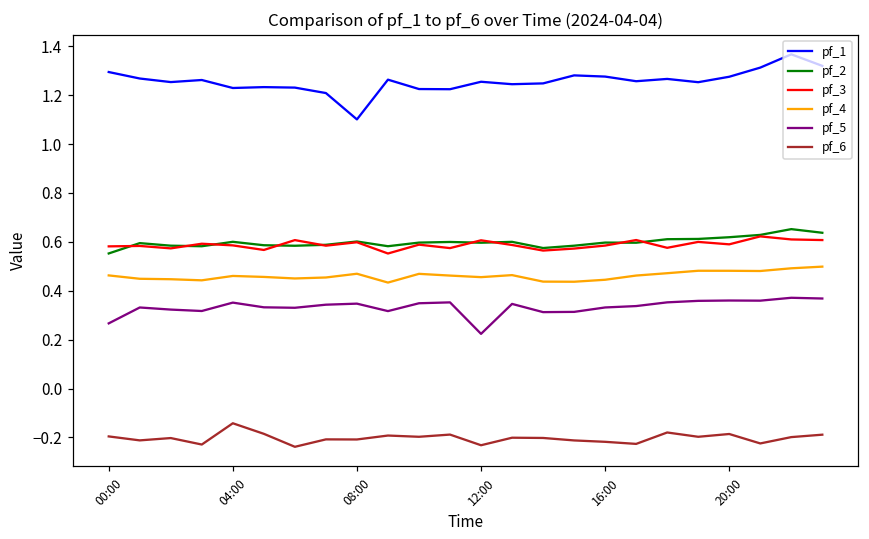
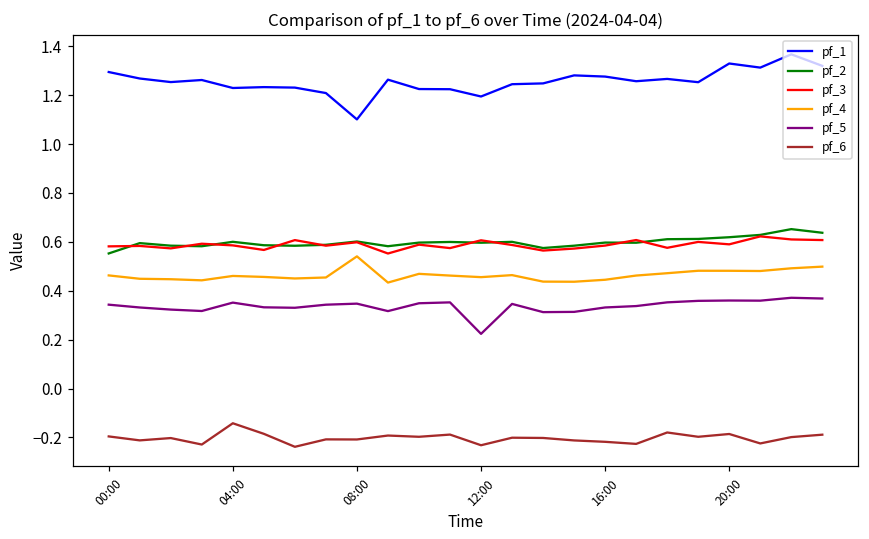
  {
    "pf_1": {
      "00:00": 1.29,
      "04:00": 1.23,
      "08:00": 1.10,
-     "12:00": 1.25,
+     "12:00": 1.19,
      "16:00": 1.28,
-     "20:00": 1.28
+     "20:00": 1.33
    },
    "pf_2": {
      "00:00": 0.55,
      "04:00": 0.60,
      "16:00": 0.60,
      "20:00": 0.62
    },
    "pf_3": {
      "00:00": 0.58,
      "04:00": 0.59,
      "16:00": 0.58,
      "20:00": 0.59
    },
    "pf_4": {
      "00:00": 0.46,
      "04:00": 0.46,
-     "08:00": 0.47,
+     "08:00": 0.54,
      "12:00": 0.46,
      "16:00": 0.44,
      "20:00": 0.48
    },
    "pf_5": {
-     "00:00": 0.27,
+     "00:00": 0.34,
      "04:00": 0.35,
      "08:00": 0.35,
      "12:00": 0.22,
      "16:00": 0.33,
      "20:00": 0.36
    },
    "pf_6": {
      "00:00": -0.20,
      "04:00": -0.14,
      "08:00": -0.21,
      "12:00": -0.23,
      "16:00": -0.22,
      "20:00": -0.19
    }
  }
